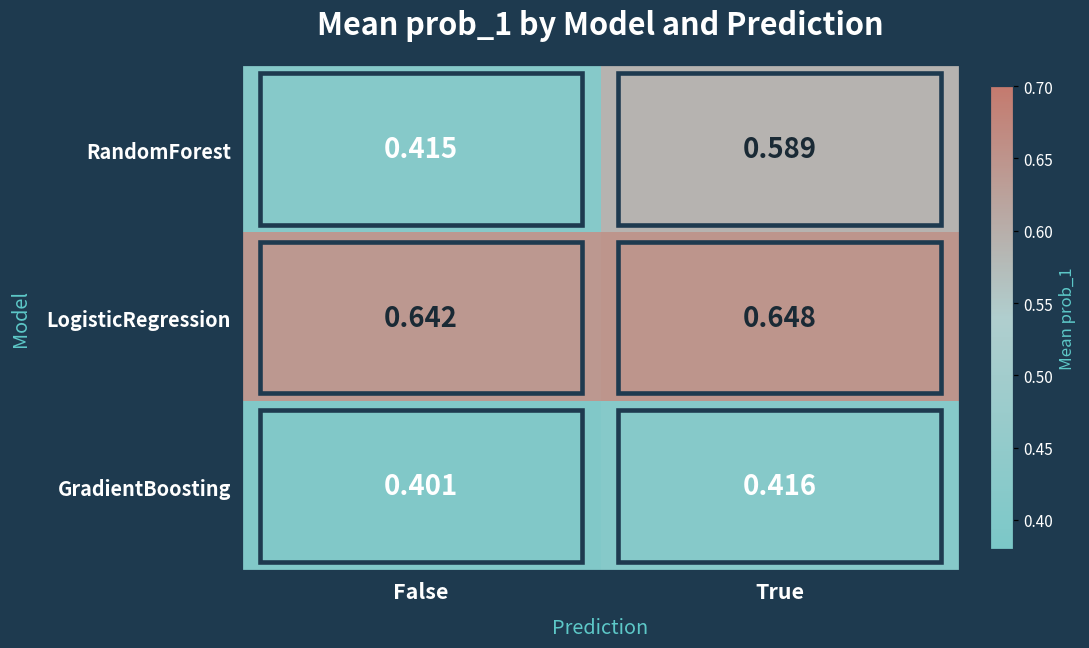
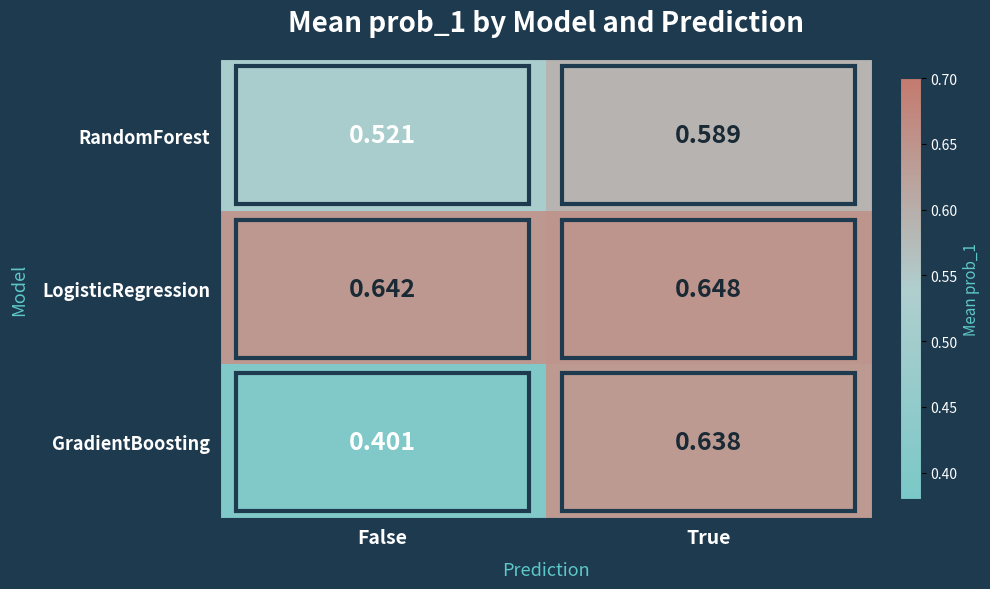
  {
    "RandomForest": {
-     "False": 0.415,
+     "False": 0.521,
      "True": 0.589
    },
    "LogisticRegression": {
      "False": 0.642,
      "True": 0.648
    },
    "GradientBoosting": {
      "False": 0.401,
-     "True": 0.416
+     "True": 0.638
    }
  }
